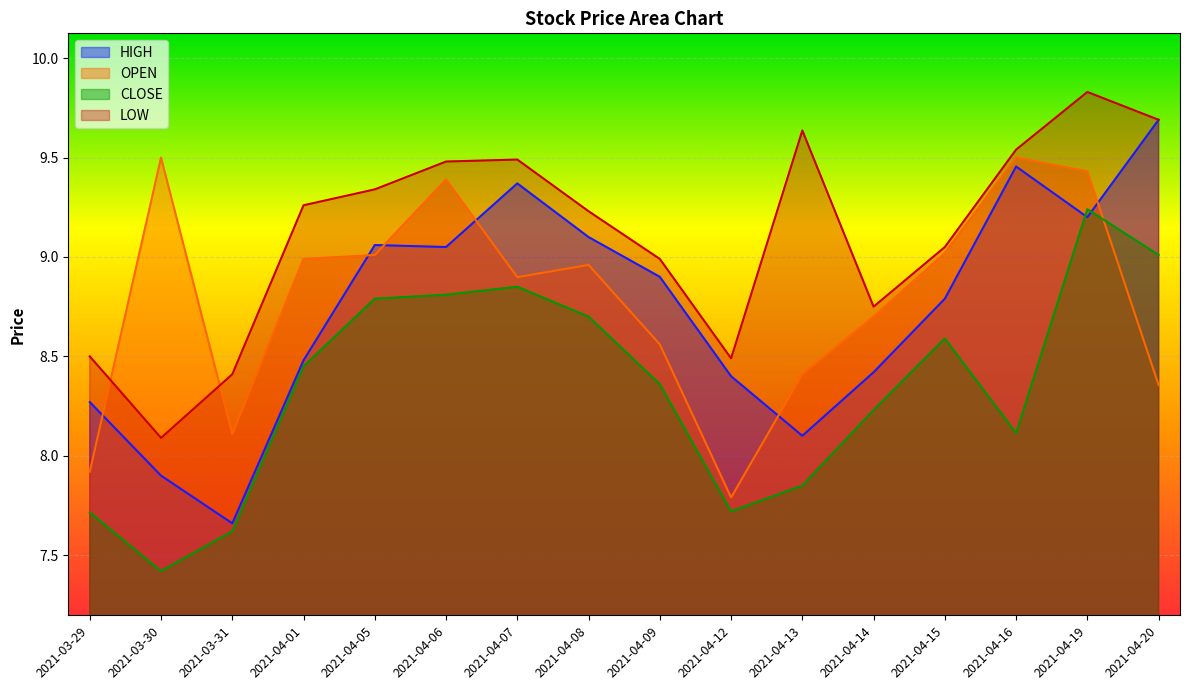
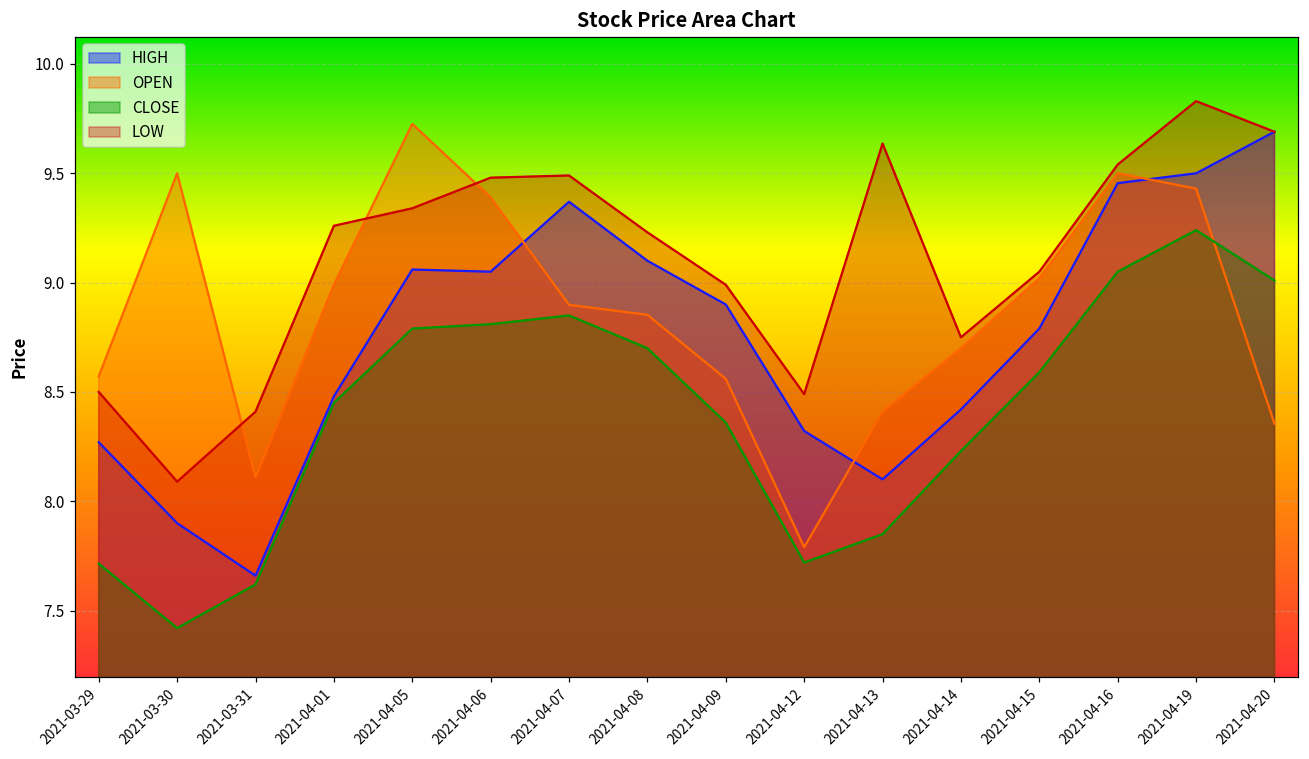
  {
    "HIGH": {
      "2021-03-29": 8.27,
      "2021-03-30": 7.90,
      "2021-03-31": 7.66,
      "2021-04-01": 8.48,
      "2021-04-05": 9.06,
      "2021-04-06": 9.05,
      "2021-04-07": 9.37,
      "2021-04-08": 9.10,
      "2021-04-09": 8.90,
-     "2021-04-12": 8.40,
+     "2021-04-12": 8.32,
      "2021-04-13": 8.10,
      "2021-04-14": 8.42,
      "2021-04-15": 8.79,
      "2021-04-16": 9.45,
-     "2021-04-19": 9.2
+     "2021-04-19": 9.5
    },
    "OPEN": {
-     "2021-03-29": 7.92,
+     "2021-03-29": 8.57,
      "2021-03-30": 9.50,
      "2021-03-31": 8.11,
      "2021-04-01": 8.99,
-     "2021-04-05": 9.01,
+     "2021-04-05": 9.73,
      "2021-04-06": 9.39,
      "2021-04-07": 8.90,
-     "2021-04-08": 8.96,
+     "2021-04-08": 8.85,
      "2021-04-09": 8.56,
      "2021-04-12": 7.79,
      "2021-04-13": 8.41,
      "2021-04-14": 8.70,
      "2021-04-15": 9.02,
      "2021-04-16": 9.50,
      "2021-04-19": 9.43,
      "2021-04-20": 8.36
    },
    "CLOSE": {
      "2021-03-29": 7.72,
      "2021-03-30": 7.42,
      "2021-03-31": 7.62,
      "2021-04-01": 8.45,
      "2021-04-05": 8.79,
      "2021-04-06": 8.81,
      "2021-04-07": 8.85,
      "2021-04-08": 8.70,
      "2021-04-09": 8.36,
      "2021-04-12": 7.72,
      "2021-04-13": 7.85,
      "2021-04-14": 8.23,
      "2021-04-15": 8.59,
-     "2021-04-16": 8.11,
+     "2021-04-16": 9.05,
      "2021-04-19": 9.24,
      "2021-04-20": 9.01
    },
    "LOW": {
      "2021-03-29": 8.50,
      "2021-03-30": 8.09,
      "2021-03-31": 8.41,
      "2021-04-01": 9.26,
      "2021-04-05": 9.34,
      "2021-04-06": 9.48,
      "2021-04-07": 9.49,
      "2021-04-08": 9.23,
      "2021-04-09": 8.99,
      "2021-04-12": 8.49,
      "2021-04-13": 9.64,
      "2021-04-14": 8.75,
      "2021-04-15": 9.05,
      "2021-04-16": 9.54,
      "2021-04-19": 9.83
    }
  }
